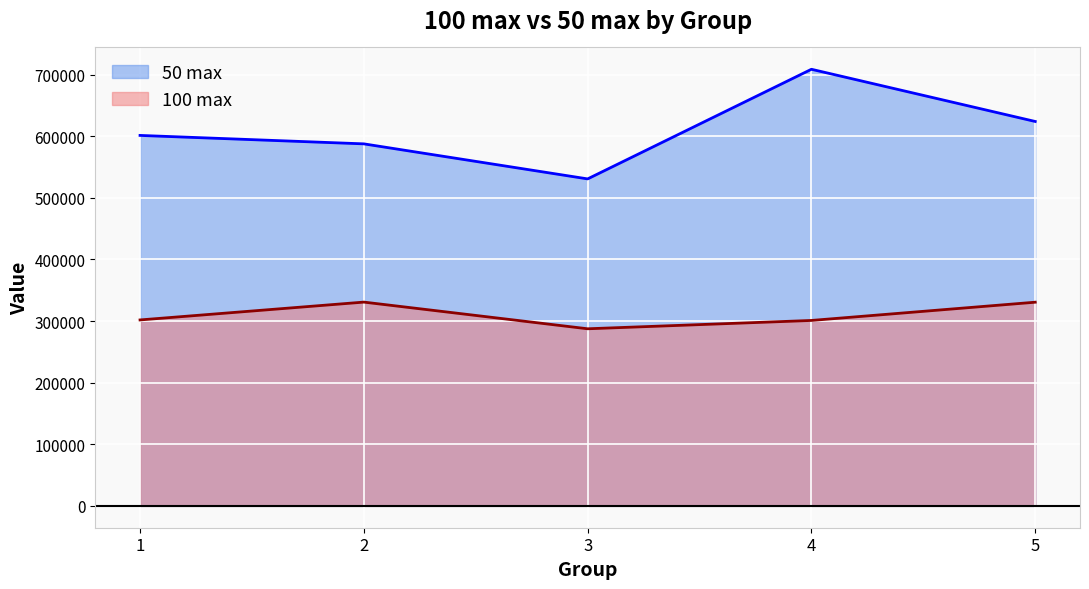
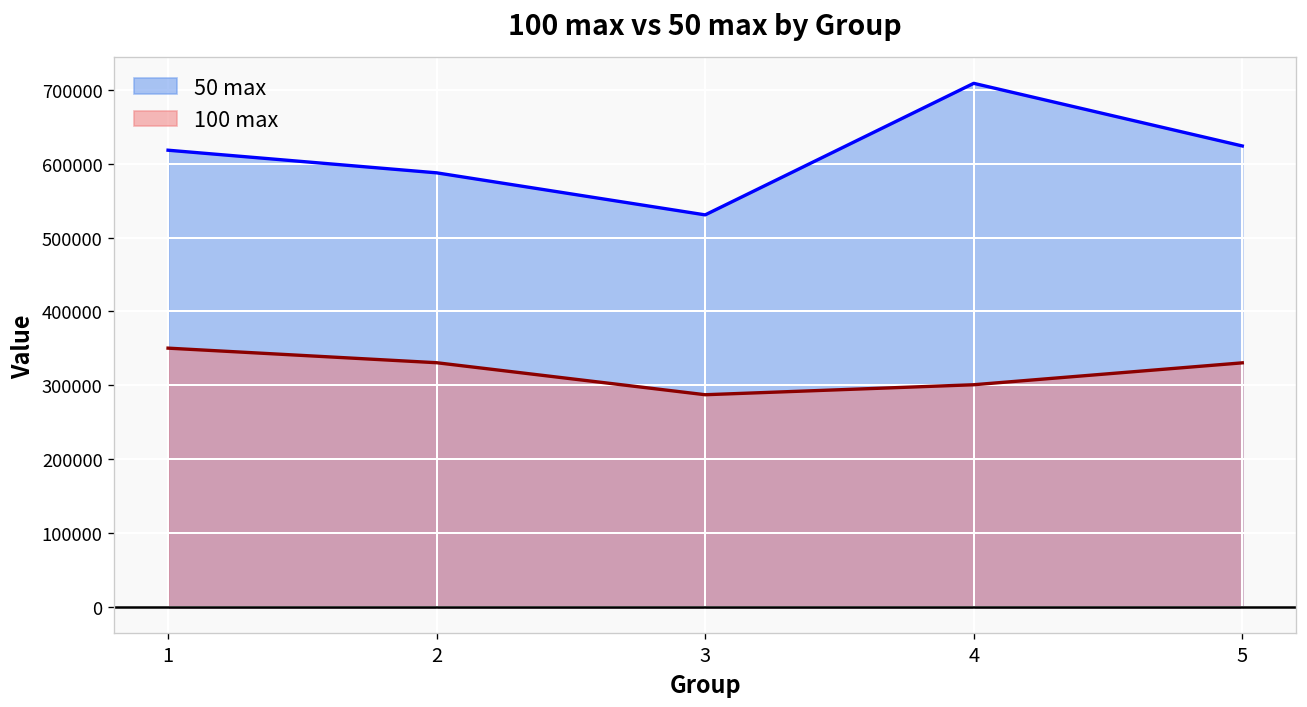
  {
    "50 max": {
-     "1": 600000,
+     "1": 620000,
      "2": 590000,
      "3": 530000,
      "4": 710000,
      "5": 620000
    },
    "100 max": {
-     "1": 300000,
+     "1": 350000,
      "2": 330000,
      "3": 290000,
      "4": 300000,
      "5": 330000
    }
  }
